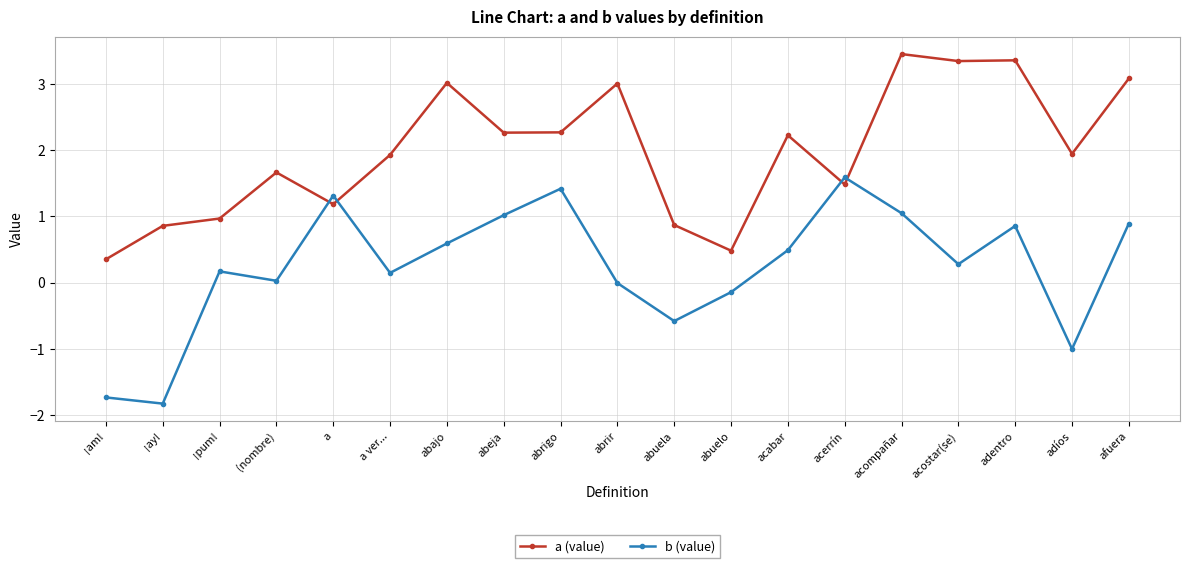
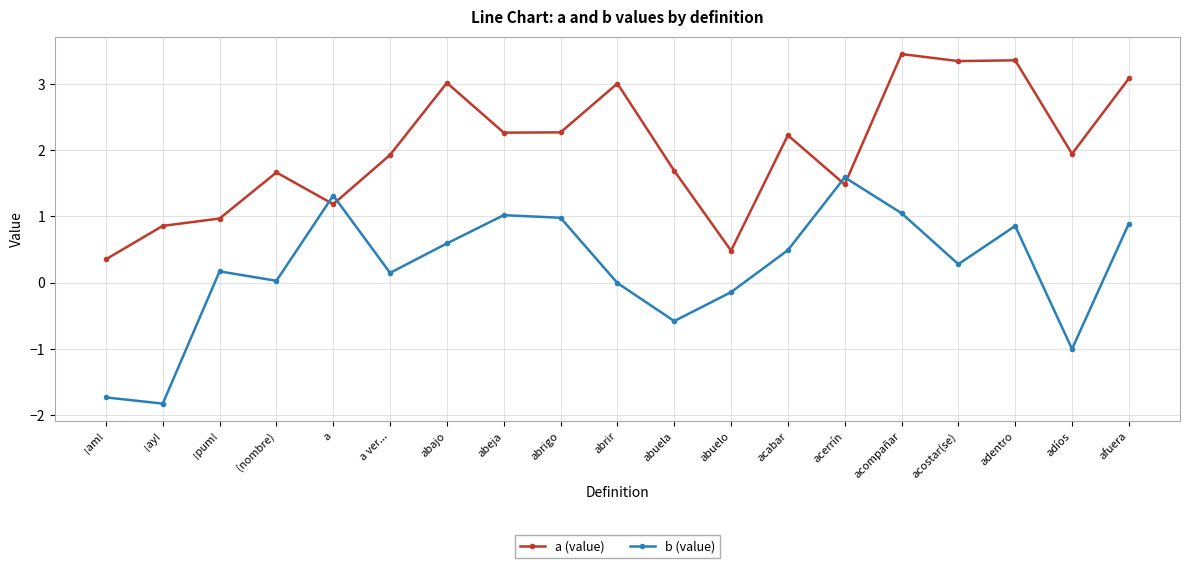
  {
    "a (value)": {
      "¡am!": 0.4,
      "¡ay!": 0.9,
      "¡pum!": 1.0,
      "(nombre)": 1.7,
      "a": 1.2,
      "a ver...": 1.9,
      "abajo": 3.0,
      "abeja": 2.3,
      "abrigo": 2.3,
      "abrir": 3.0,
-     "abuela": 0.9,
+     "abuela": 1.7,
      "abuelo": 0.5,
      "acabar": 2.2,
      "acerrín": 1.5,
      "acompañar": 3.4,
      "acostar(se)": 3.3,
      "adentro": 3.4,
      "adíos": 1.9,
      "afuera": 3.1
    },
    "b (value)": {
      "¡am!": -1.7,
      "¡ay!": -1.8,
      "¡pum!": 0.2,
      "(nombre)": 0.0,
      "a": 1.3,
      "a ver...": 0.1,
      "abajo": 0.6,
      "abeja": 1.0,
-     "abrigo": 1.4,
+     "abrigo": 1.0,
      "abrir": 0.0,
      "abuela": -0.6,
      "abuelo": -0.1,
      "acabar": 0.5,
      "acerrín": 1.6,
      "acompañar": 1.0,
      "acostar(se)": 0.3,
      "adentro": 0.9,
      "adíos": -1.0,
      "afuera": 0.9
    }
  }
